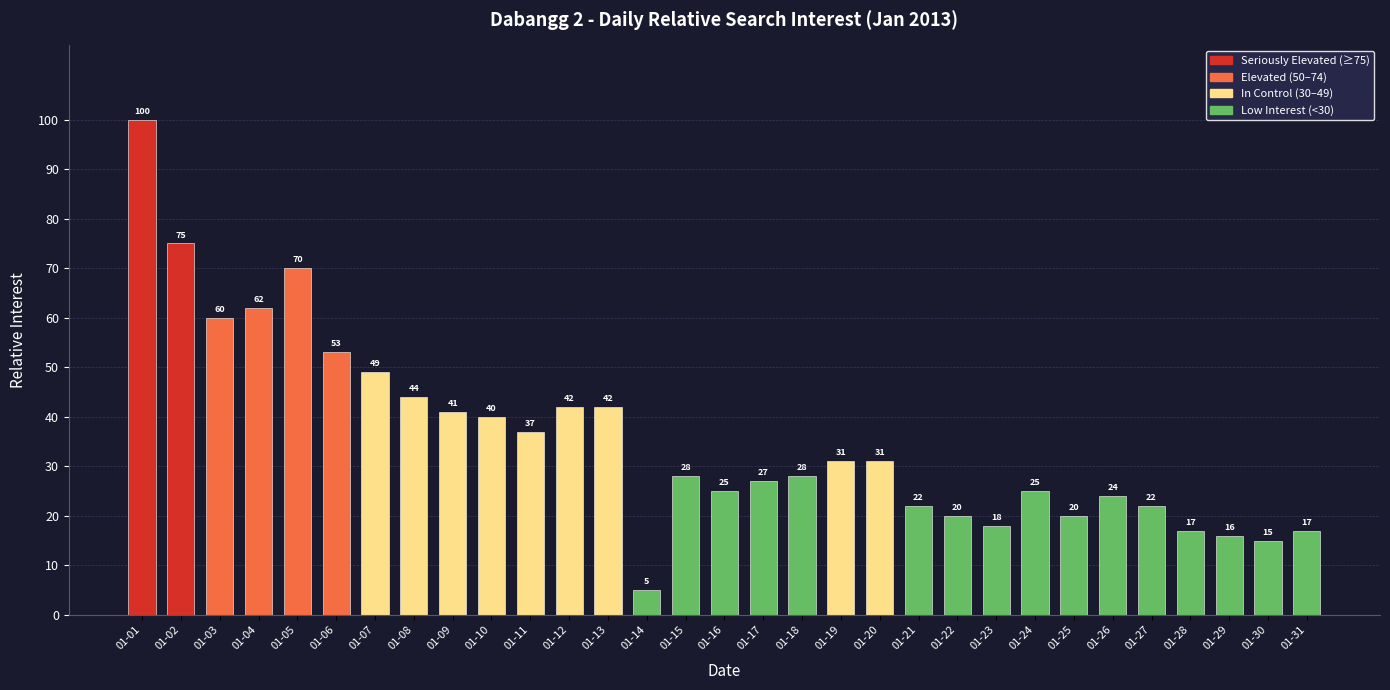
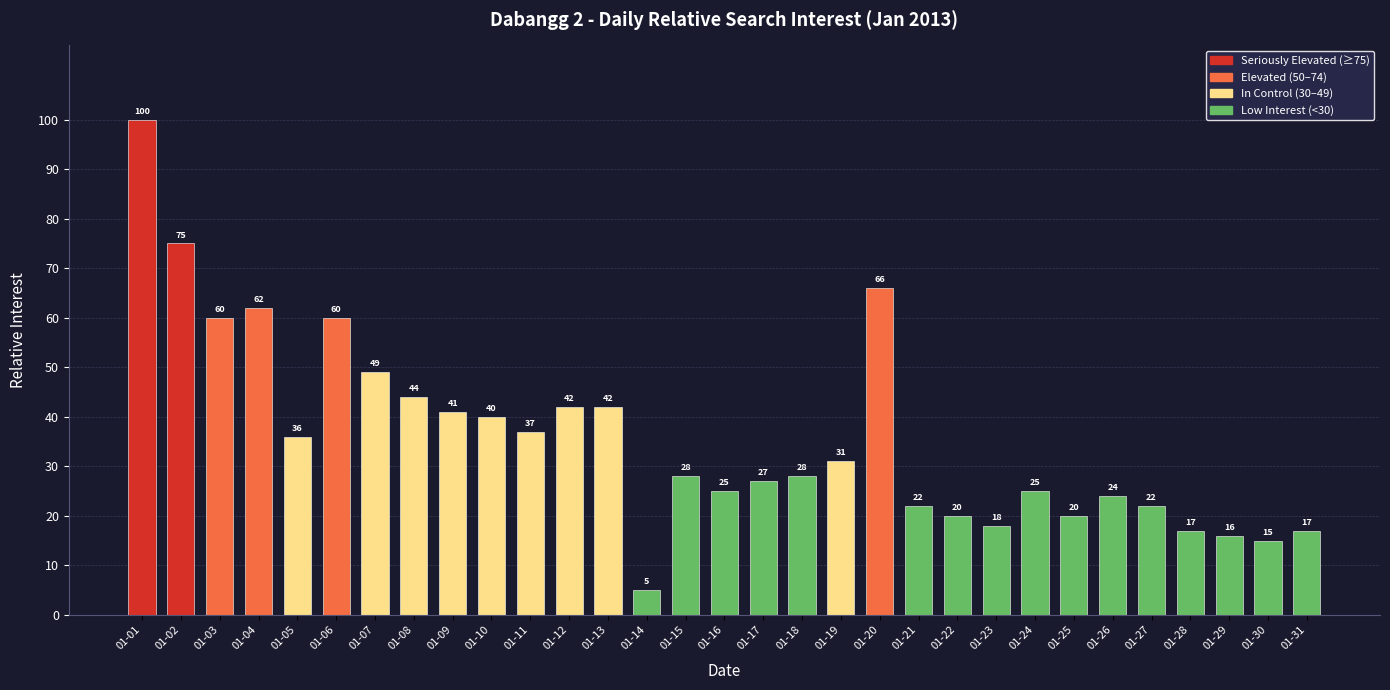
  {
    "01-01": 100,
    "01-02": 75,
    "01-03": 60,
    "01-04": 62,
-   "01-05": 70,
-   "01-06": 53,
+   "01-05": 36,
+   "01-06": 60,
    "01-07": 49,
    "01-08": 44,
    "01-09": 41,
    "01-10": 40,
    "01-11": 37,
    "01-12": 42,
    "01-13": 42,
    "01-14": 5,
    "01-15": 28,
    "01-16": 25,
    "01-17": 27,
    "01-18": 28,
    "01-19": 31,
-   "01-20": 31,
+   "01-20": 66,
    "01-21": 22,
    "01-22": 20,
    "01-23": 18,
    "01-24": 25,
    "01-25": 20,
    "01-26": 24,
    "01-27": 22,
    "01-28": 17,
    "01-29": 16,
    "01-30": 15,
    "01-31": 17
  }
